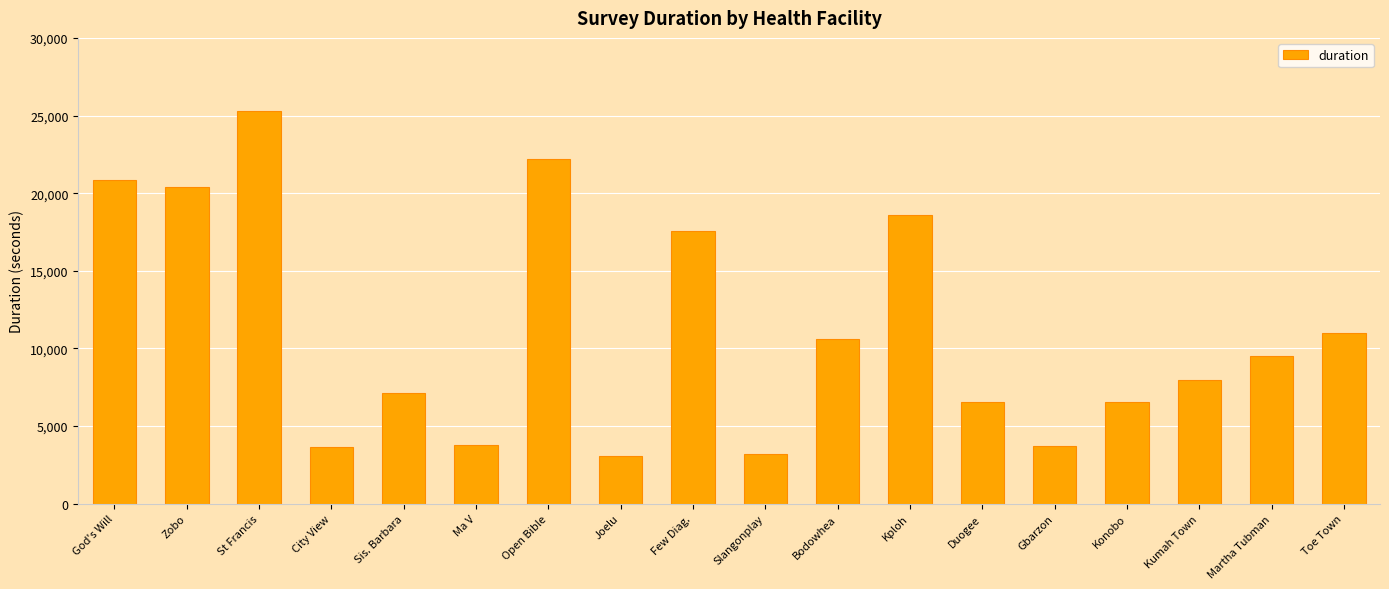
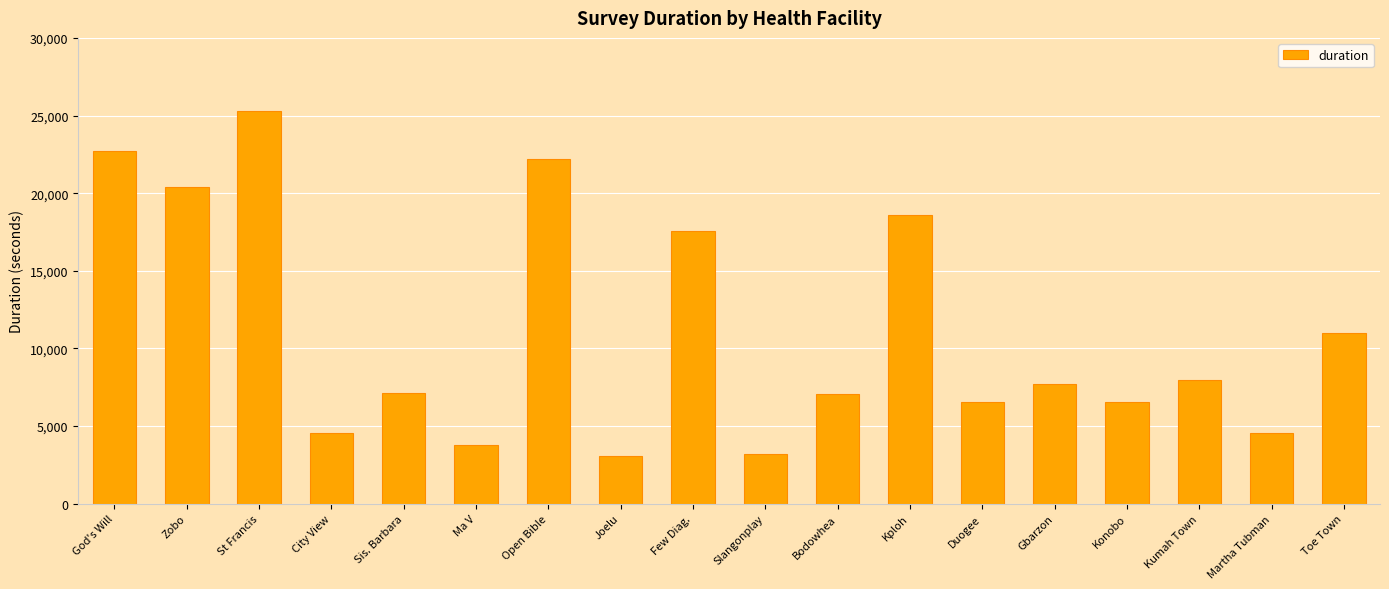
  {
-   "God's Will": "20,800",
+   "God's Will": "22,700",
    "Zobo": "20,400",
    "St Francis": "25,300",
-   "City View": "3,700",
+   "City View": "4,500",
    "Sis. Barbara": "7,100",
    "Ma V": "3,800",
    "Open Bible": "22,200",
    "Joelu": "3,100",
    "Few Diag.": "17,600",
    "Slangonplay": "3,200",
-   "Bodowhea": "10,600",
+   "Bodowhea": "7,100",
    "Kploh": "18,600",
    "Duogee": "6,500",
-   "Gbarzon": "3,700",
+   "Gbarzon": "7,700",
    "Konobo": "6,600",
    "Kumah Town": "8,000",
-   "Martha Tubman": "9,500",
+   "Martha Tubman": "4,500",
    "Toe Town": "11,000"
  }
